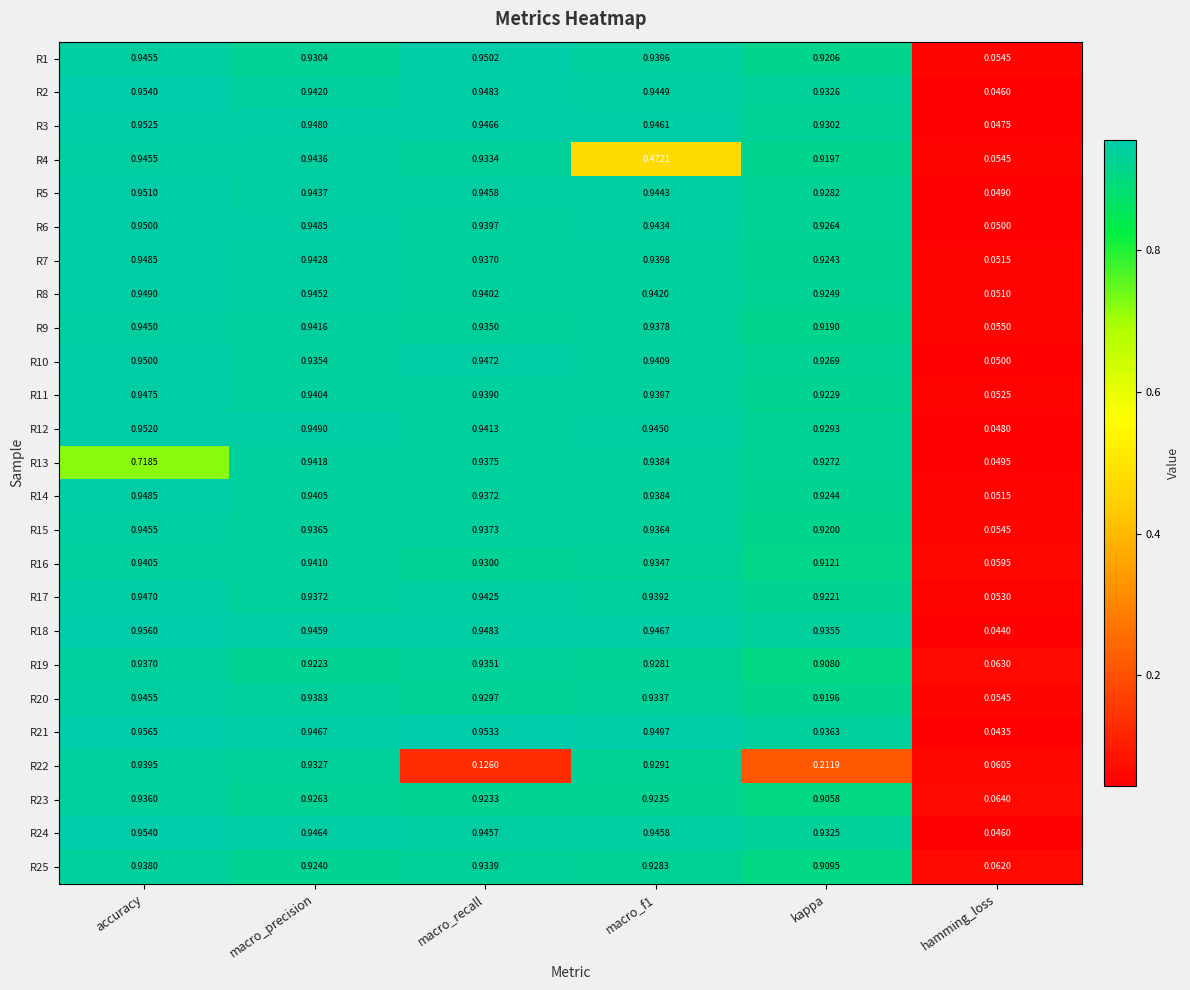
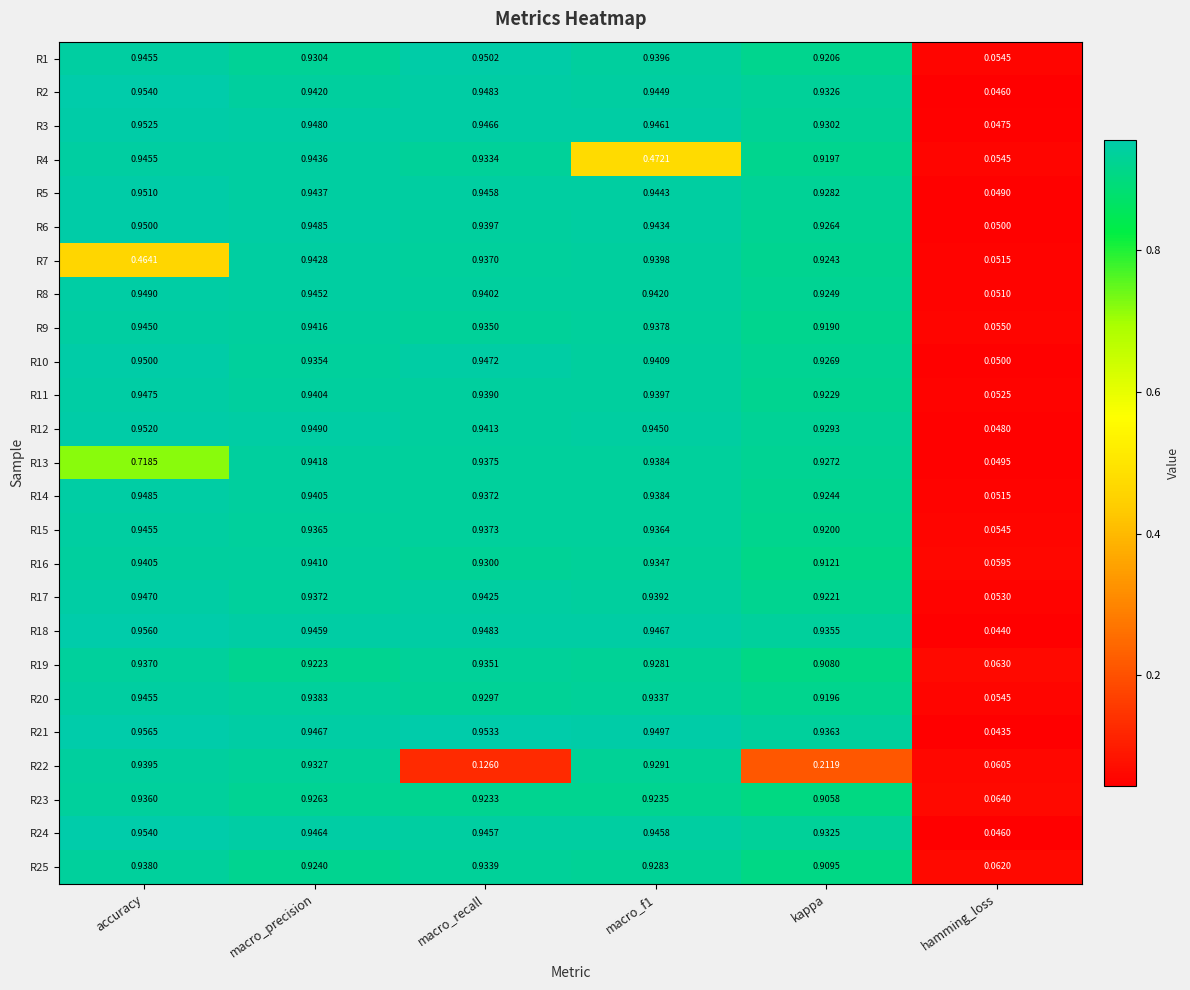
  {
    "R1": {
      "accuracy": 0.9455,
      "macro_precision": 0.9304,
      "macro_recall": 0.9502,
      "macro_f1": 0.9396,
      "kappa": 0.9206,
      "hamming_loss": 0.0545
    },
    "R2": {
      "accuracy": 0.9540,
      "macro_precision": 0.9420,
      "macro_recall": 0.9483,
      "macro_f1": 0.9449,
      "kappa": 0.9326,
      "hamming_loss": 0.0460
    },
    "R3": {
      "accuracy": 0.9525,
      "macro_precision": 0.9480,
      "macro_recall": 0.9466,
      "macro_f1": 0.9461,
      "kappa": 0.9302,
      "hamming_loss": 0.0475
    },
    "R4": {
      "accuracy": 0.9455,
      "macro_precision": 0.9436,
      "macro_recall": 0.9334,
      "macro_f1": 0.4721,
      "kappa": 0.9197,
      "hamming_loss": 0.0545
    },
    "R5": {
      "accuracy": 0.9510,
      "macro_precision": 0.9437,
      "macro_recall": 0.9458,
      "macro_f1": 0.9443,
      "kappa": 0.9282,
      "hamming_loss": 0.0490
    },
    "R6": {
      "accuracy": 0.9500,
      "macro_precision": 0.9485,
      "macro_recall": 0.9397,
      "macro_f1": 0.9434,
      "kappa": 0.9264,
      "hamming_loss": 0.0500
    },
    "R7": {
-     "accuracy": 0.9485,
+     "accuracy": 0.4641,
      "macro_precision": 0.9428,
      "macro_recall": 0.9370,
      "macro_f1": 0.9398,
      "kappa": 0.9243,
      "hamming_loss": 0.0515
    },
    "R8": {
      "accuracy": 0.9490,
      "macro_precision": 0.9452,
      "macro_recall": 0.9402,
      "macro_f1": 0.9420,
      "kappa": 0.9249,
      "hamming_loss": 0.0510
    },
    "R9": {
      "accuracy": 0.9450,
      "macro_precision": 0.9416,
      "macro_recall": 0.9350,
      "macro_f1": 0.9378,
      "kappa": 0.9190,
      "hamming_loss": 0.0550
    },
    "R10": {
      "accuracy": 0.9500,
      "macro_precision": 0.9354,
      "macro_recall": 0.9472,
      "macro_f1": 0.9409,
      "kappa": 0.9269,
      "hamming_loss": 0.0500
    },
    "R11": {
      "accuracy": 0.9475,
      "macro_precision": 0.9404,
      "macro_recall": 0.9390,
      "macro_f1": 0.9397,
      "kappa": 0.9229,
      "hamming_loss": 0.0525
    },
    "R12": {
      "accuracy": 0.9520,
      "macro_precision": 0.9490,
      "macro_recall": 0.9413,
      "macro_f1": 0.9450,
      "kappa": 0.9293,
      "hamming_loss": 0.0480
    },
    "R13": {
      "accuracy": 0.7185,
      "macro_precision": 0.9418,
      "macro_recall": 0.9375,
      "macro_f1": 0.9384,
      "kappa": 0.9272,
      "hamming_loss": 0.0495
    },
    "R14": {
      "accuracy": 0.9485,
      "macro_precision": 0.9405,
      "macro_recall": 0.9372,
      "macro_f1": 0.9384,
      "kappa": 0.9244,
      "hamming_loss": 0.0515
    },
    "R15": {
      "accuracy": 0.9455,
      "macro_precision": 0.9365,
      "macro_recall": 0.9373,
      "macro_f1": 0.9364,
      "kappa": 0.9200,
      "hamming_loss": 0.0545
    },
    "R16": {
      "accuracy": 0.9405,
      "macro_precision": 0.9410,
      "macro_recall": 0.9300,
      "macro_f1": 0.9347,
      "kappa": 0.9121,
      "hamming_loss": 0.0595
    },
    "R17": {
      "accuracy": 0.9470,
      "macro_precision": 0.9372,
      "macro_recall": 0.9425,
      "macro_f1": 0.9392,
      "kappa": 0.9221,
      "hamming_loss": 0.0530
    },
    "R18": {
      "accuracy": 0.9560,
      "macro_precision": 0.9459,
      "macro_recall": 0.9483,
      "macro_f1": 0.9467,
      "kappa": 0.9355,
      "hamming_loss": 0.0440
    },
    "R19": {
      "accuracy": 0.9370,
      "macro_precision": 0.9223,
      "macro_recall": 0.9351,
      "macro_f1": 0.9281,
      "kappa": 0.9080,
      "hamming_loss": 0.0630
    },
    "R20": {
      "accuracy": 0.9455,
      "macro_precision": 0.9383,
      "macro_recall": 0.9297,
      "macro_f1": 0.9337,
      "kappa": 0.9196,
      "hamming_loss": 0.0545
    },
    "R21": {
      "accuracy": 0.9565,
      "macro_precision": 0.9467,
      "macro_recall": 0.9533,
      "macro_f1": 0.9497,
      "kappa": 0.9363,
      "hamming_loss": 0.0435
    },
    "R22": {
      "accuracy": 0.9395,
      "macro_precision": 0.9327,
      "macro_recall": 0.1260,
      "macro_f1": 0.9291,
      "kappa": 0.2119,
      "hamming_loss": 0.0605
    },
    "R23": {
      "accuracy": 0.9360,
      "macro_precision": 0.9263,
      "macro_recall": 0.9233,
      "macro_f1": 0.9235,
      "kappa": 0.9058,
      "hamming_loss": 0.0640
    },
    "R24": {
      "accuracy": 0.9540,
      "macro_precision": 0.9464,
      "macro_recall": 0.9457,
      "macro_f1": 0.9458,
      "kappa": 0.9325,
      "hamming_loss": 0.0460
    },
    "R25": {
      "accuracy": 0.9380,
      "macro_precision": 0.9240,
      "macro_recall": 0.9339,
      "macro_f1": 0.9283,
      "kappa": 0.9095,
      "hamming_loss": 0.0620
    }
  }
